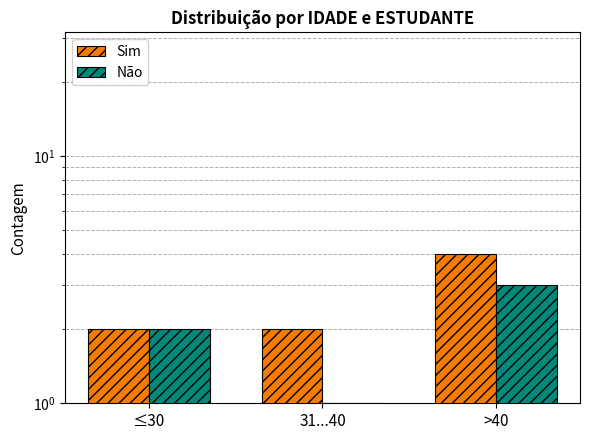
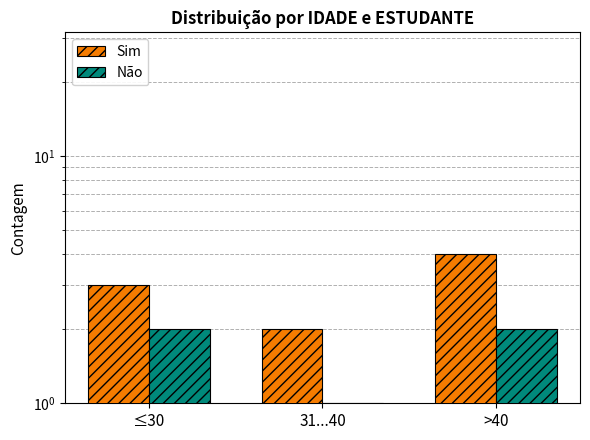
  {
    "Sim": {
-     "≤30": 2,
+     "≤30": 3,
      "31...40": 2,
      ">40": 4
    },
    "Não": {
      "≤30": 2,
      "31...40": 1,
-     ">40": 3
+     ">40": 2
    }
  }
